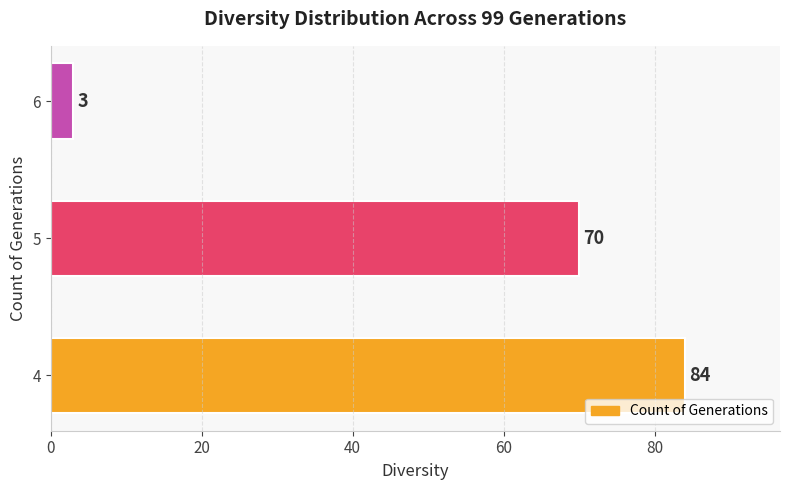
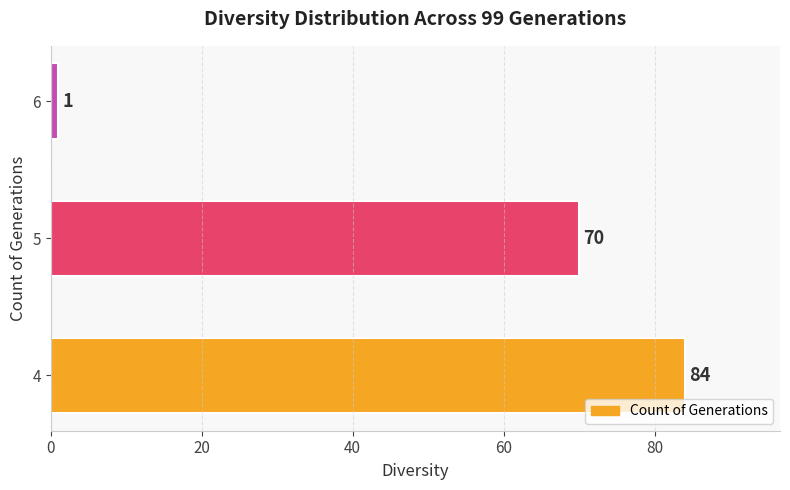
  {
-   "6": 3,
+   "6": 1,
    "5": 70,
    "4": 84
  }
